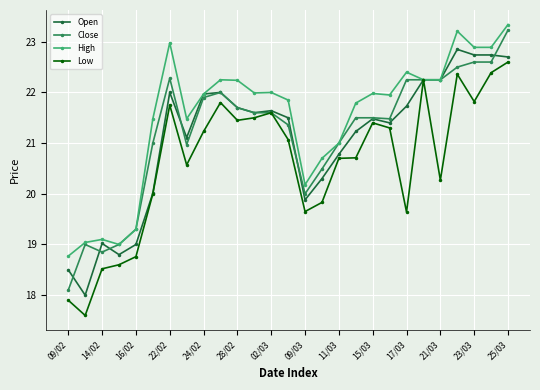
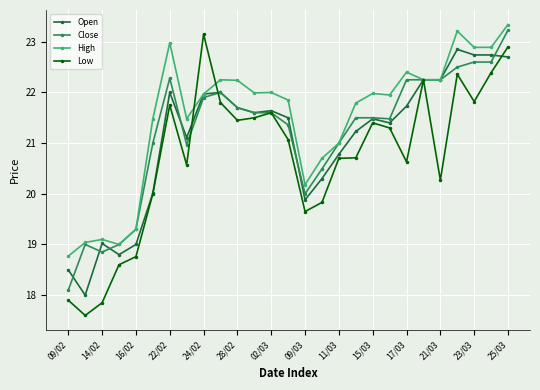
  {
    "Low": {
      "09/02": 17.9,
-     "14/02": 18.5,
+     "14/02": 17.9,
      "16/02": 18.8,
      "22/02": 21.8,
-     "24/02": 21.2,
+     "24/02": 23.2,
      "28/02": 21.5,
      "09/03": 19.7,
      "11/03": 20.7,
      "15/03": 21.4,
-     "17/03": 19.6,
+     "17/03": 20.6,
      "21/03": 20.3,
      "23/03": 21.8,
-     "25/03": 22.6
+     "25/03": 22.9
    }
  }
